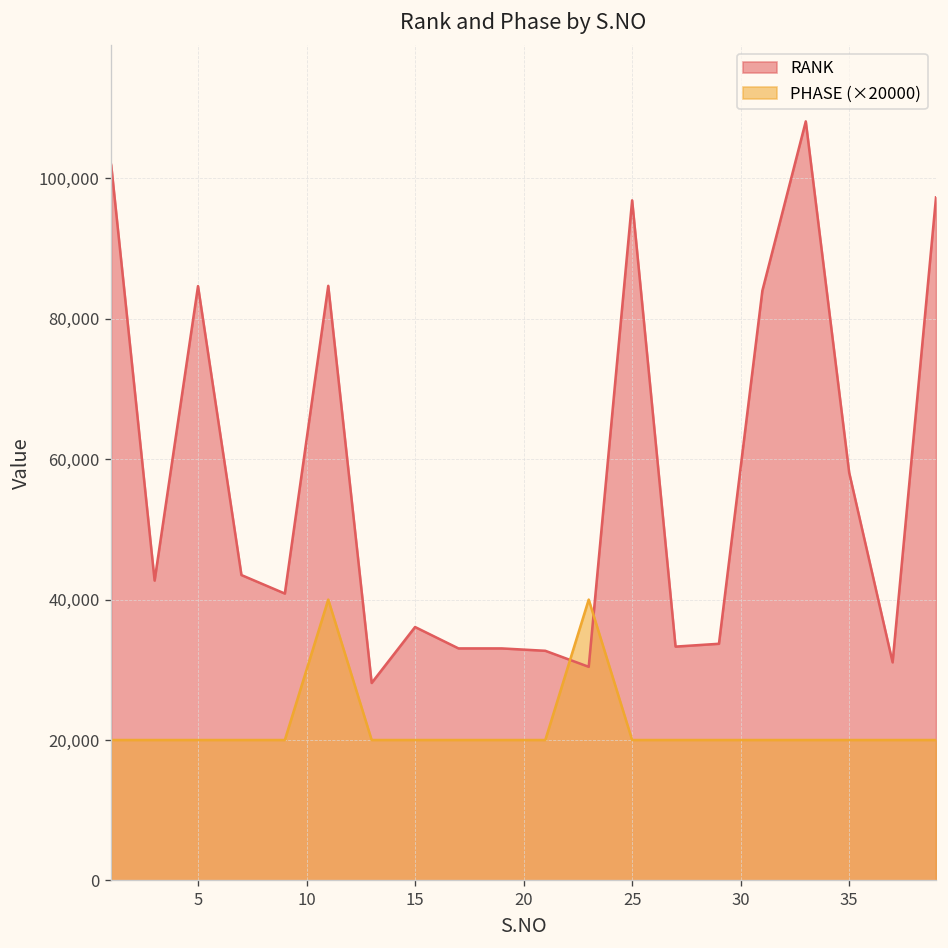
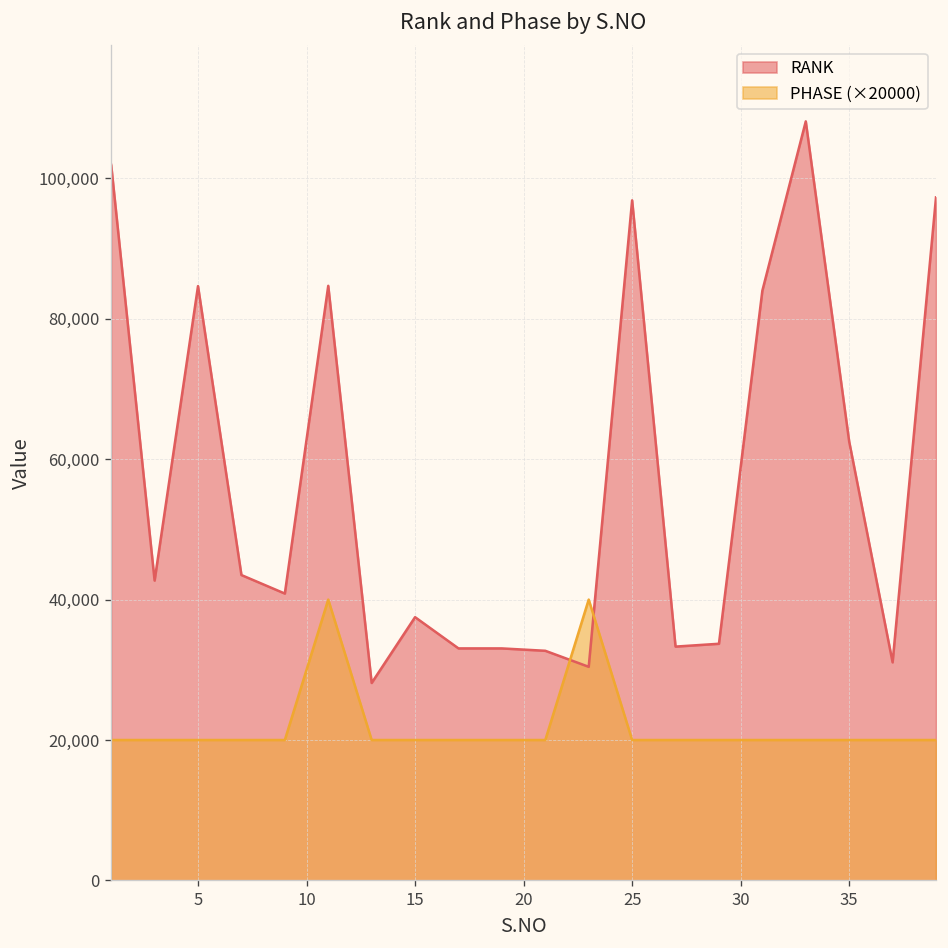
  {
    "RANK": {
      "5": "85,000",
-     "15": "36,000",
+     "15": "37,000",
      "25": "97,000",
-     "35": "58,000"
+     "35": "63,000"
    },
    "PHASE (×20000)": {
      "5": "20,000",
      "15": "20,000",
      "25": "20,000",
      "35": "20,000"
    }
  }
